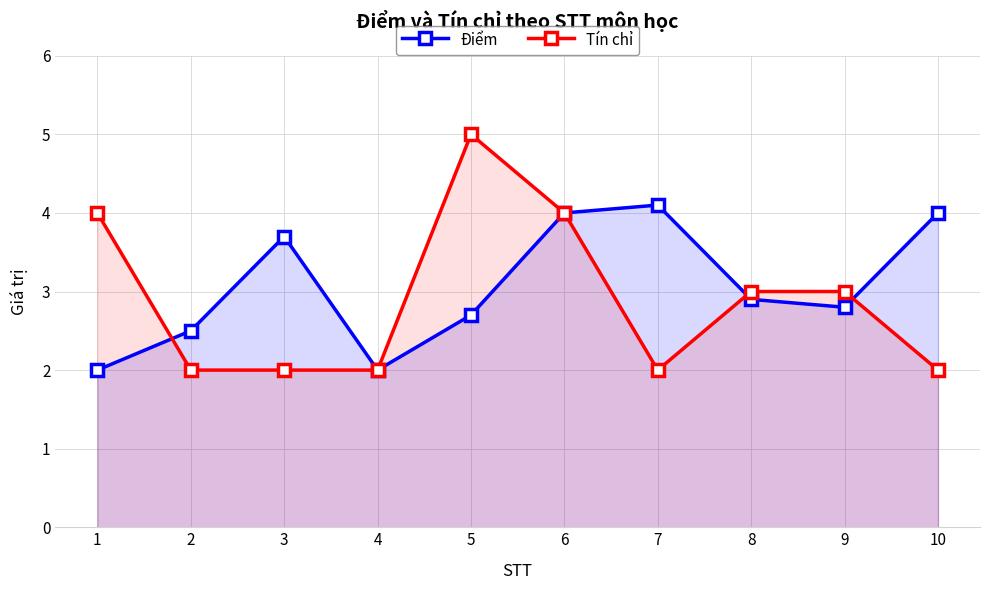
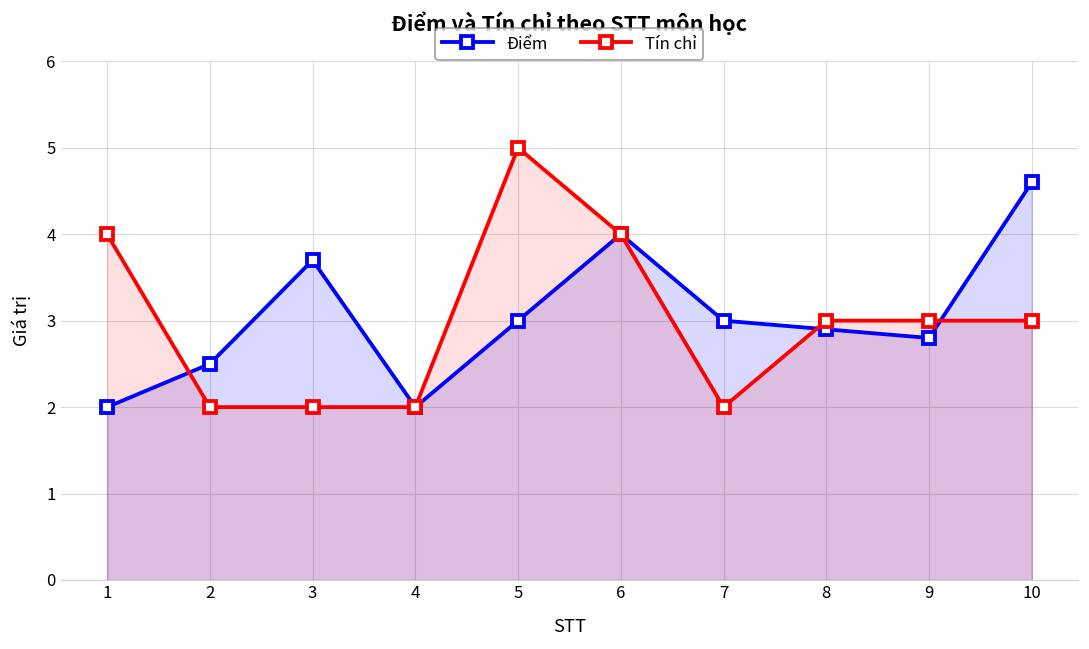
  {
    "Điểm": {
      "1": 2.0,
      "2": 2.5,
      "3": 3.7,
-     "5": 2.7,
-     "7": 4.1,
+     "5": 3.0,
+     "7": 3.0,
      "8": 2.9,
      "9": 2.8,
-     "10": 4.0
+     "10": 4.6
    },
    "Tín chỉ": {
      "1": 4,
      "2": 2,
      "3": 2,
      "5": 5,
      "7": 2,
      "8": 3,
      "9": 3,
-     "10": 2
+     "10": 3
    }
  }
